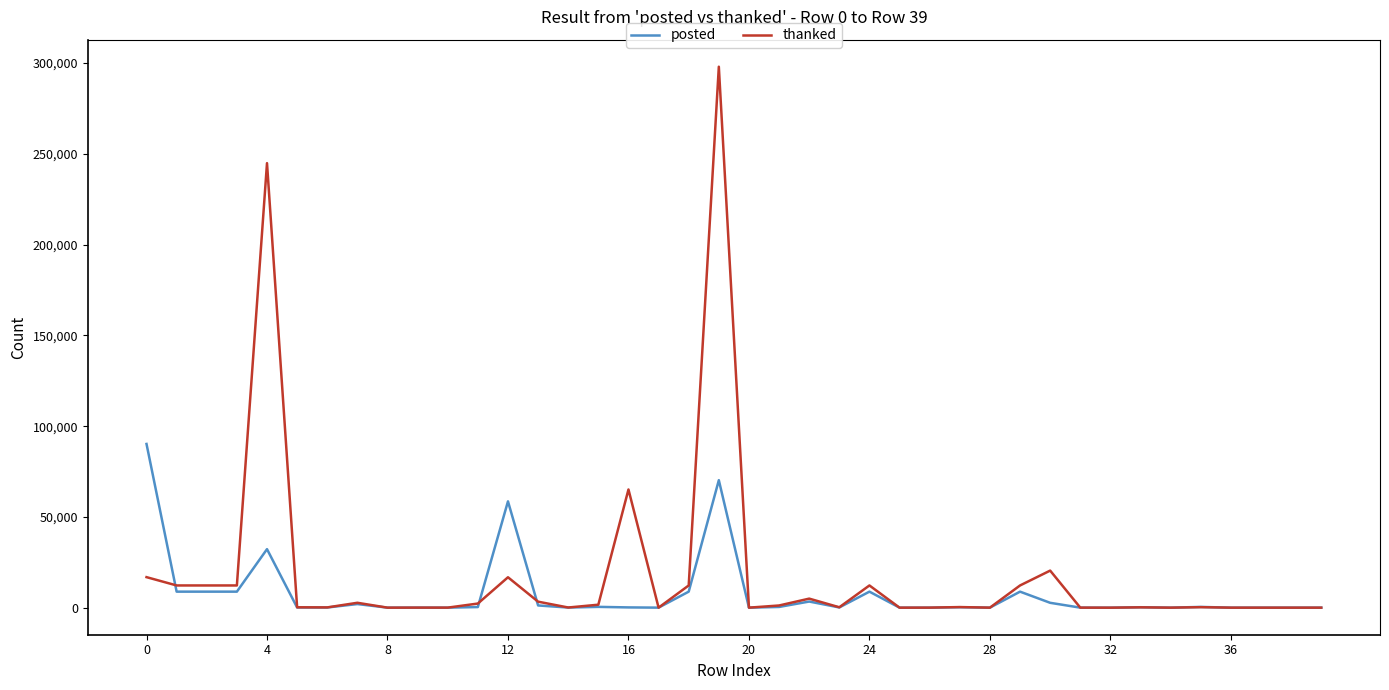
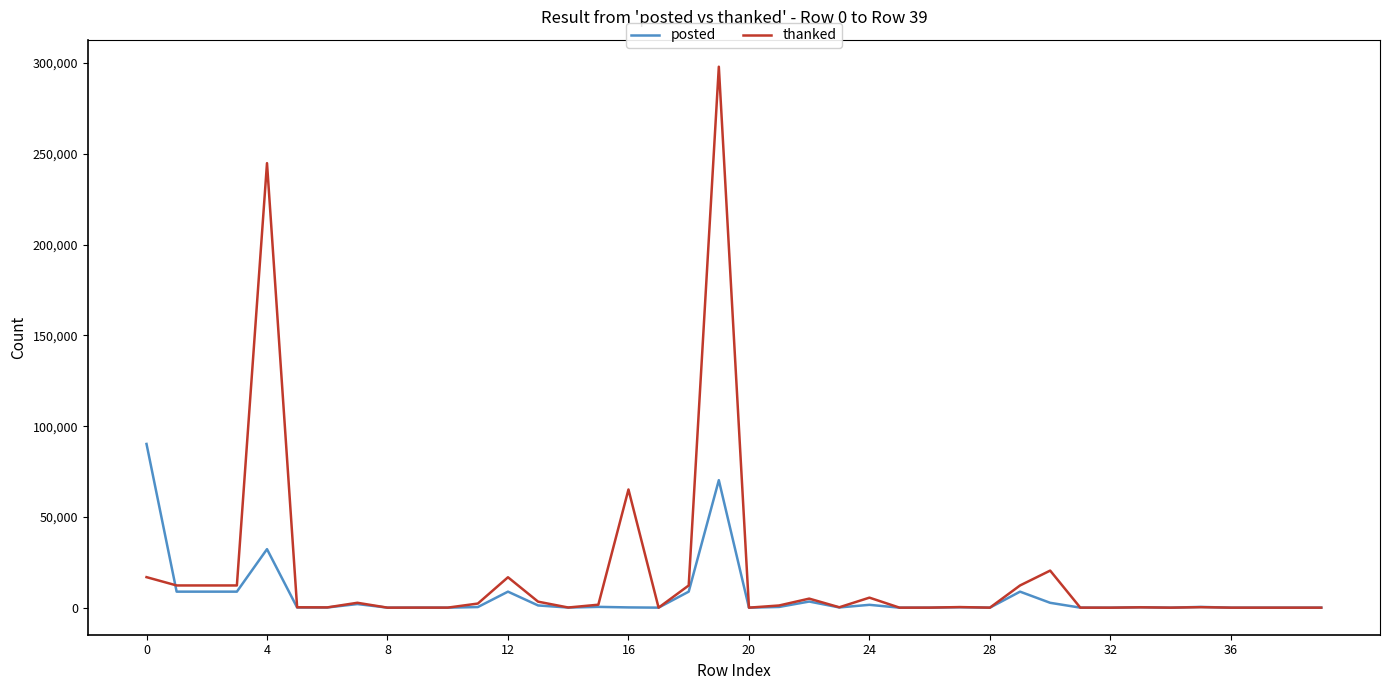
  {
    "posted": {
      "0": "90,000",
      "4": "32,000",
-     "12": "59,000",
+     "12": "9,000",
      "16": "0",
-     "24": "9,000"
+     "24": "2,000"
    },
    "thanked": {
      "0": "17,000",
      "4": "245,000",
      "12": "17,000",
      "16": "65,000",
-     "24": "12,000"
+     "24": "6,000"
    }
  }
